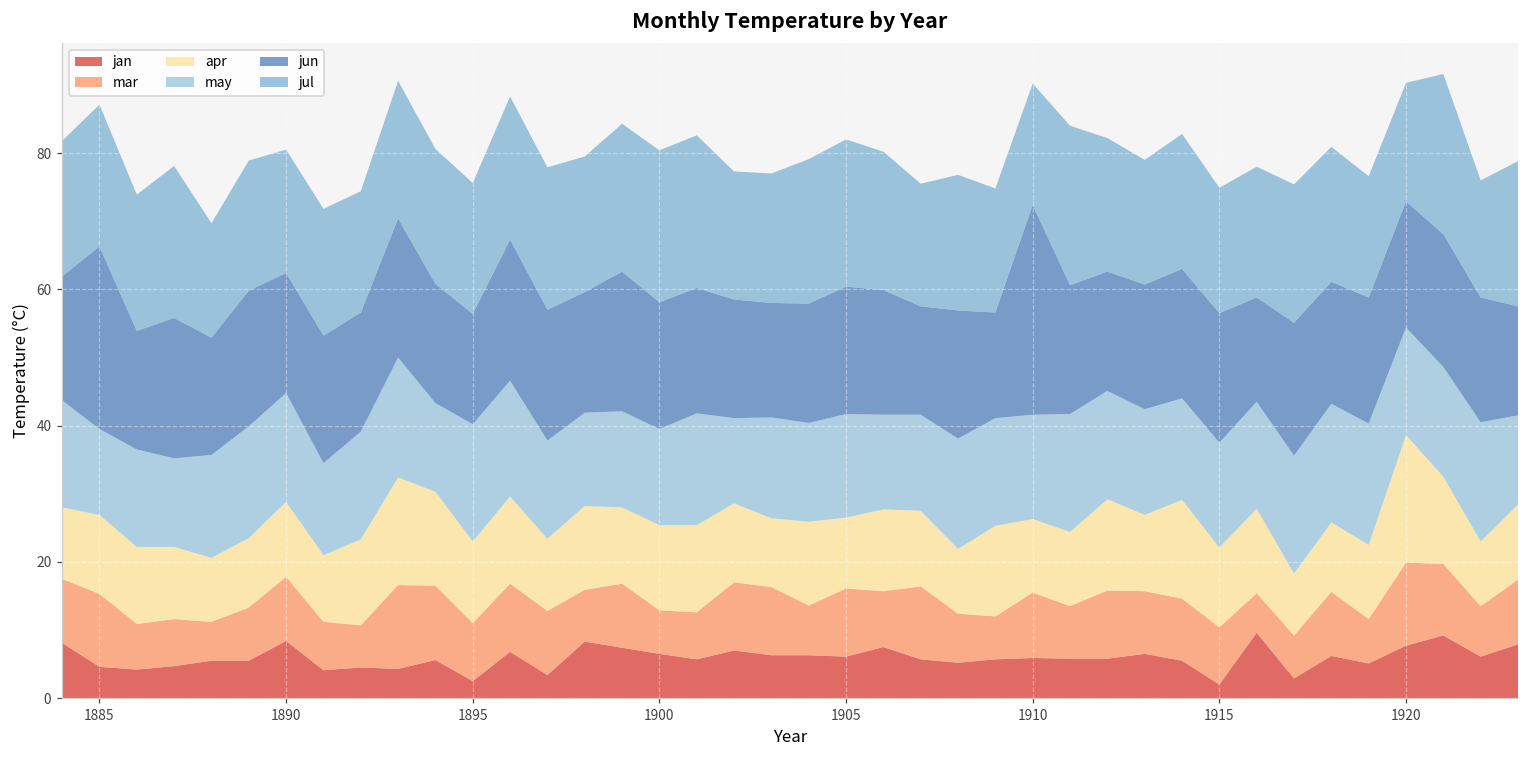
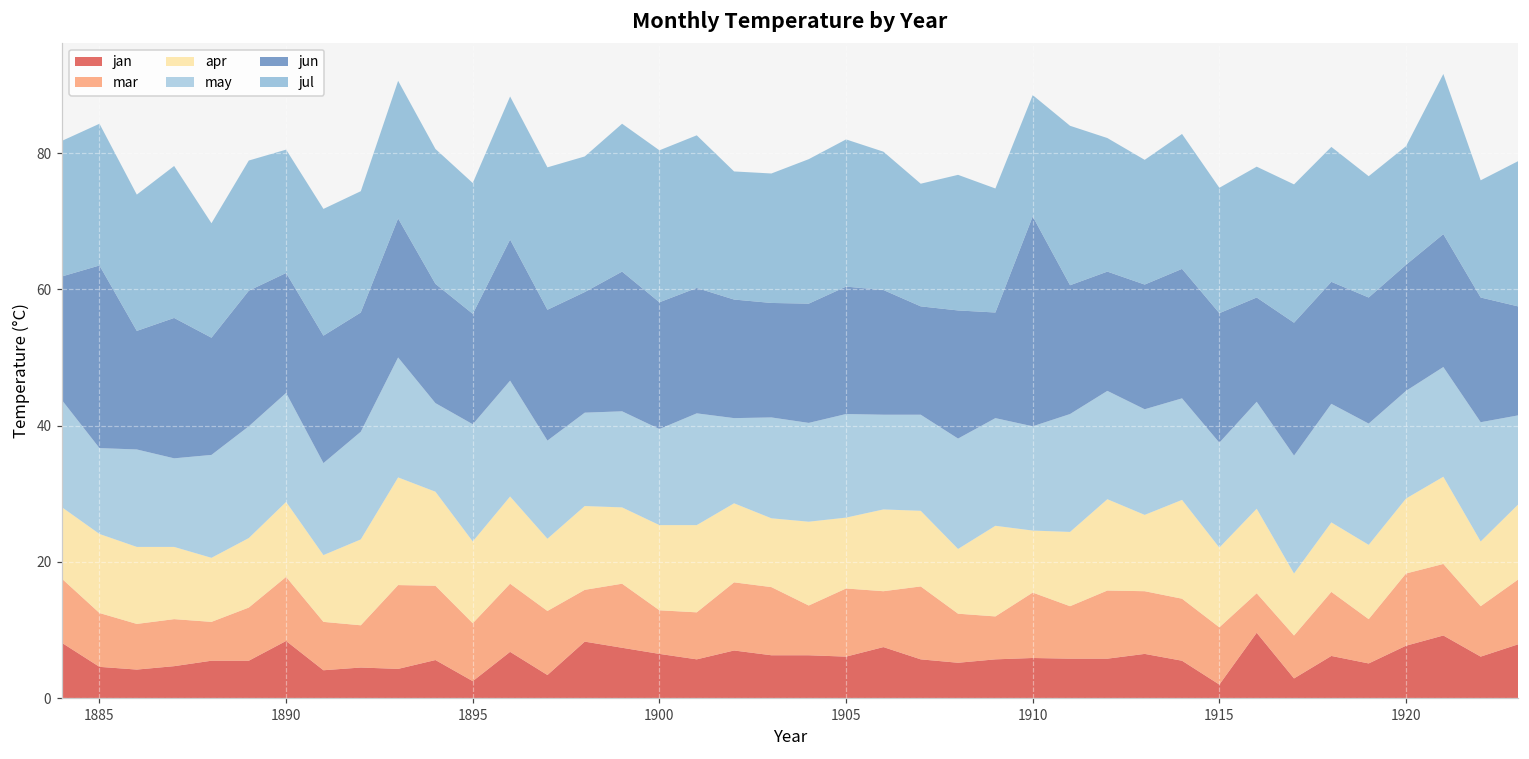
  {
    "jan": {
      "1885": 5,
      "1890": 8,
      "1895": 3,
      "1900": 7,
      "1905": 6,
      "1910": 6,
      "1915": 2,
      "1920": 8
    },
    "mar": {
-     "1885": 11,
+     "1885": 8,
      "1890": 9,
      "1895": 9,
      "1900": 6,
      "1905": 10,
      "1910": 10,
      "1915": 8,
-     "1920": 12
+     "1920": 11
    },
    "apr": {
      "1885": 12,
      "1890": 11,
      "1895": 12,
      "1900": 12,
      "1905": 10,
-     "1910": 11,
+     "1910": 9,
      "1915": 12,
-     "1920": 19
+     "1920": 11
    },
    "jun": {
      "1885": 27,
      "1890": 18,
      "1895": 16,
      "1900": 19,
      "1905": 19,
      "1910": 31,
      "1915": 19,
      "1920": 19
    }
  }
